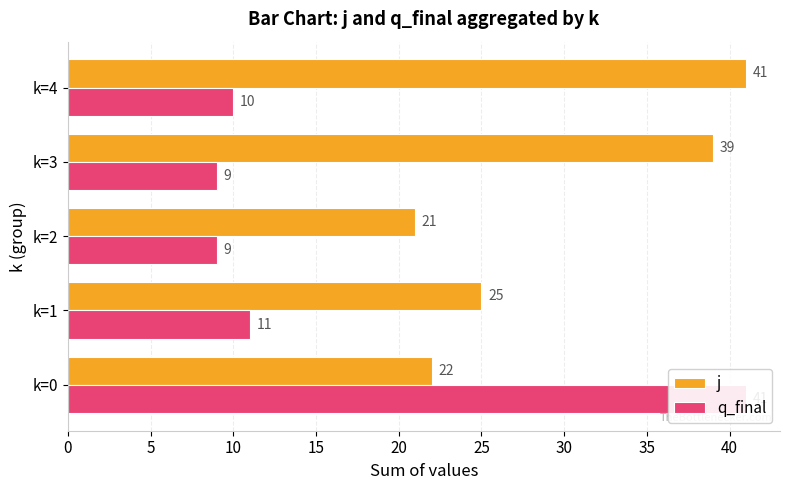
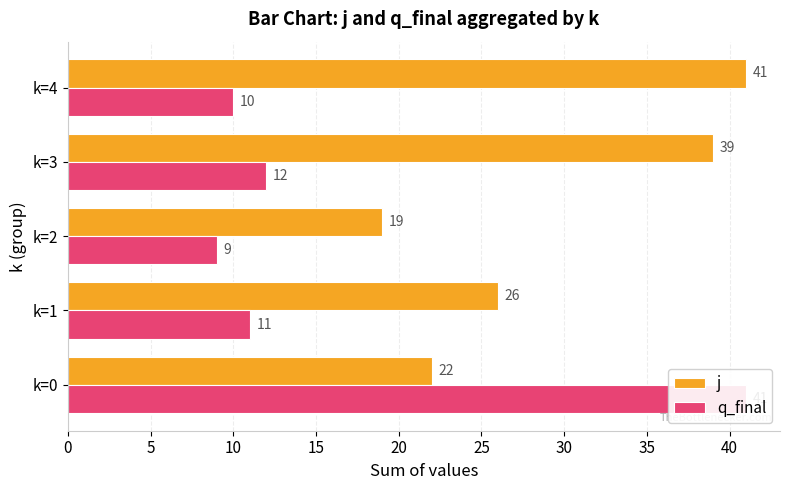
  {
    "j": {
      "k=4": 41,
      "k=3": 39,
-     "k=2": 21,
-     "k=1": 25,
+     "k=2": 19,
+     "k=1": 26,
      "k=0": 22
    },
    "q_final": {
      "k=4": 10,
-     "k=3": 9,
+     "k=3": 12,
      "k=2": 9,
      "k=1": 11
    }
  }
